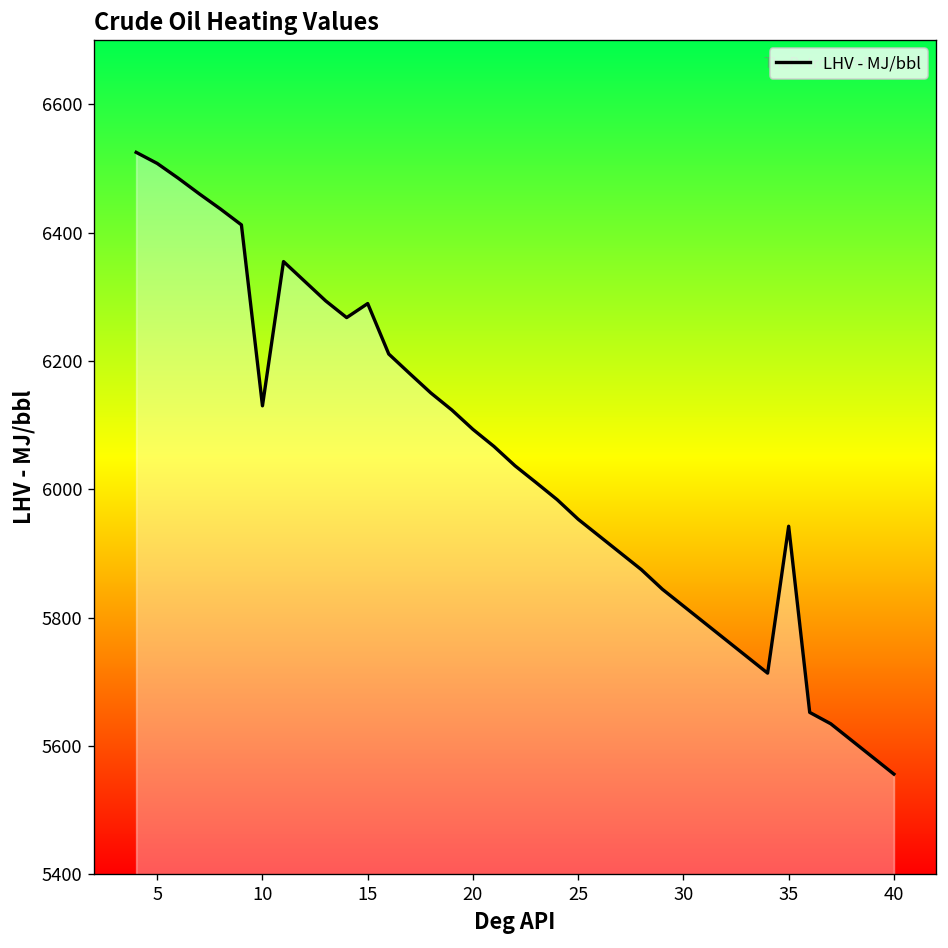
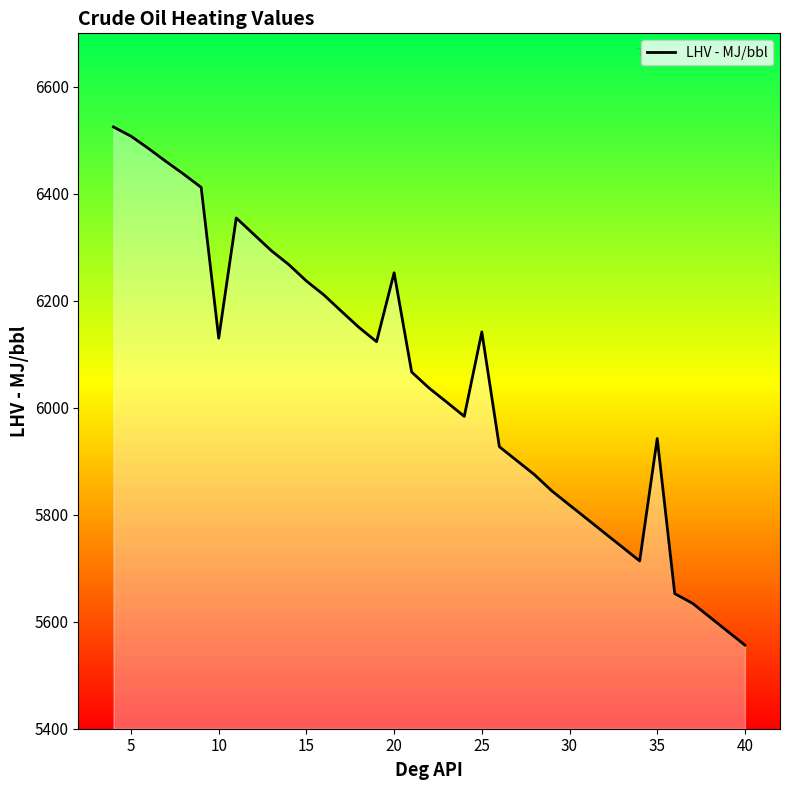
  {
    "5": 6510,
    "10": 6130,
-   "15": 6290,
-   "20": 6090,
-   "25": 5950,
+   "15": 6240,
+   "20": 6250,
+   "25": 6140,
    "30": 5820,
    "35": 5940,
    "40": 5560
  }
